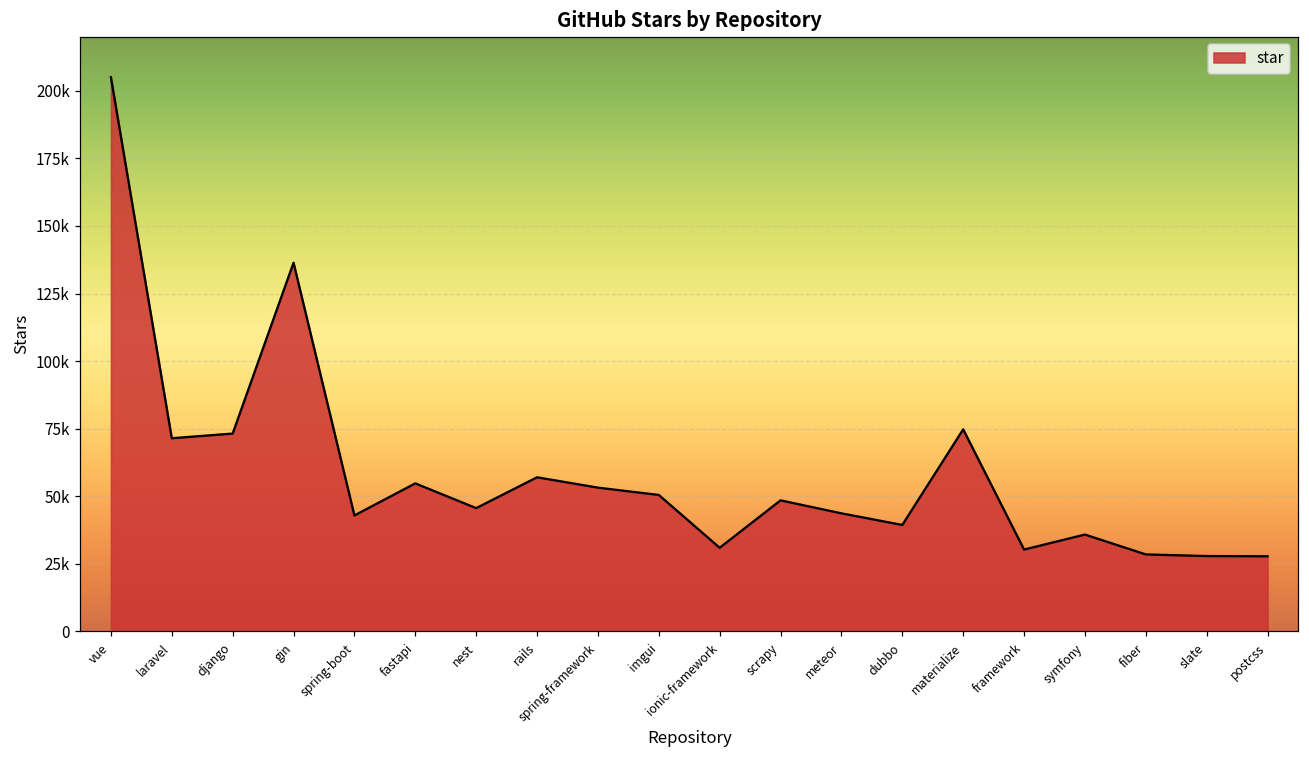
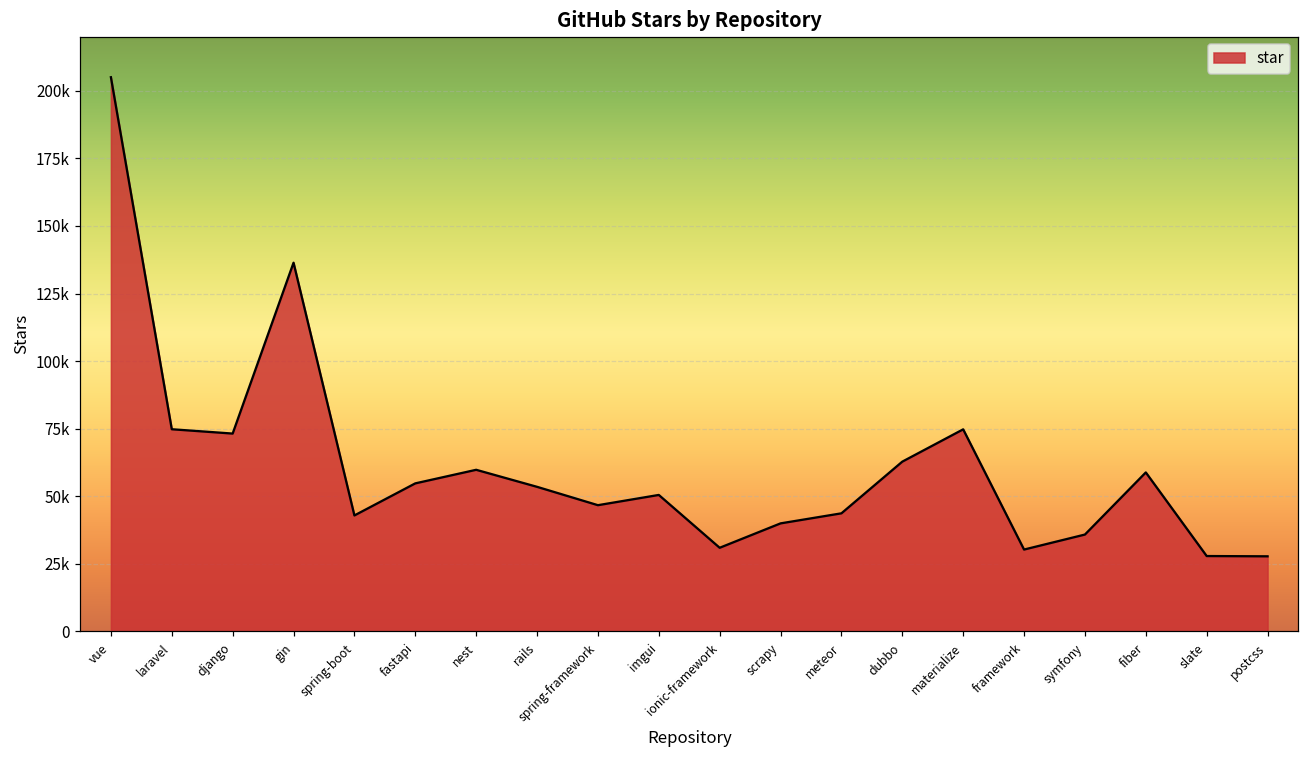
  {
    "vue": 205000,
-   "laravel": 71000,
+   "laravel": 75000,
    "django": 73000,
    "gin": 136000,
    "spring-boot": 43000,
    "fastapi": 55000,
-   "nest": 46000,
-   "rails": 57000,
-   "spring-framework": 53000,
+   "nest": 60000,
+   "rails": 54000,
+   "spring-framework": 47000,
    "imgui": 51000,
    "ionic-framework": 31000,
-   "scrapy": 49000,
+   "scrapy": 40000,
    "meteor": 44000,
-   "dubbo": 39000,
+   "dubbo": 63000,
    "materialize": 75000,
    "framework": 30000,
    "symfony": 36000,
-   "fiber": 29000,
+   "fiber": 59000,
    "slate": 28000,
    "postcss": 28000
  }
